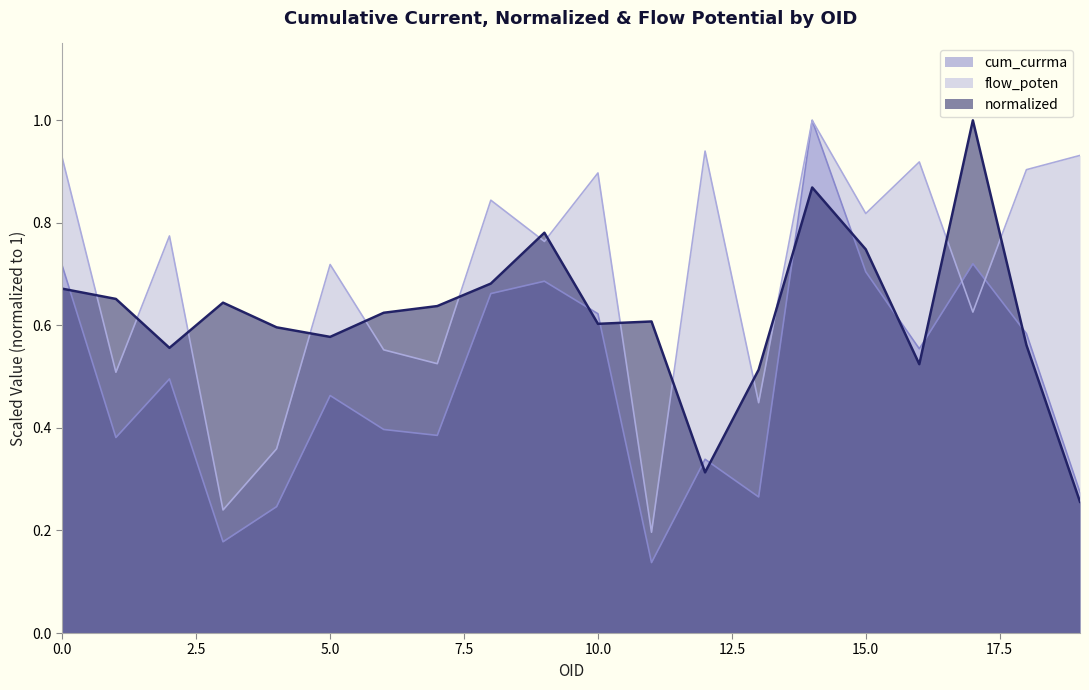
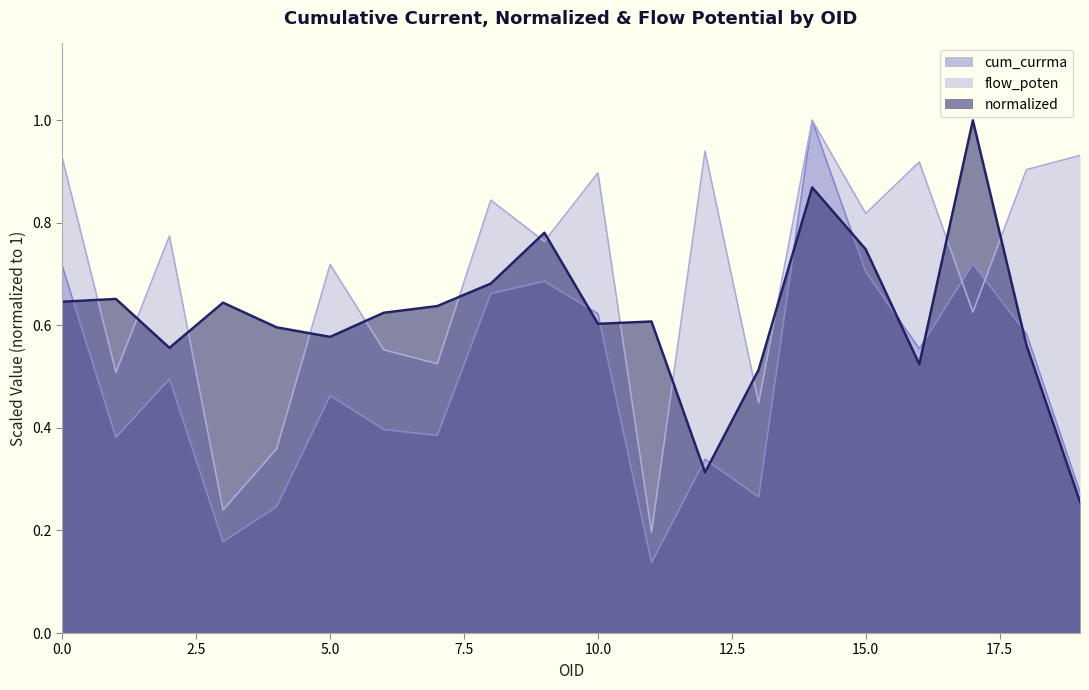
  {
    "normalized": {
-     "0.0": 0.67,
+     "0.0": 0.65,
      "5.0": 0.58,
      "10.0": 0.60,
      "15.0": 0.75
    }
  }
